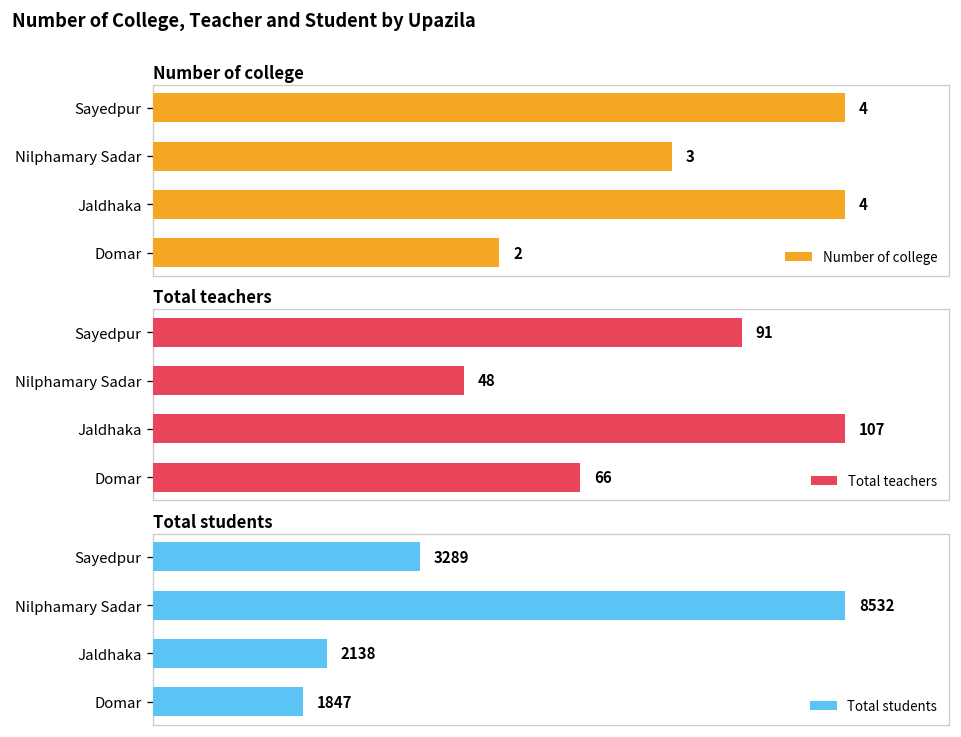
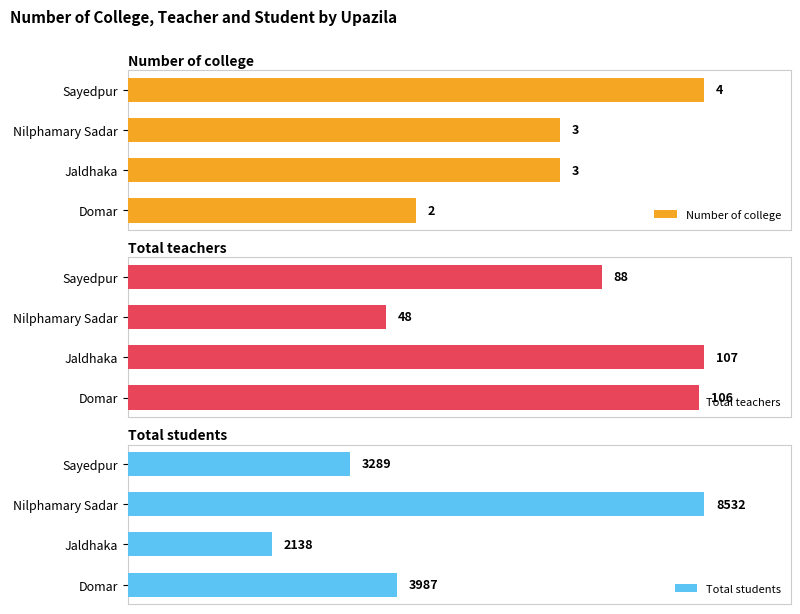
  {
    "Number of college": {
      "Sayedpur": 4,
      "Nilphamary Sadar": 3,
-     "Jaldhaka": 4,
+     "Jaldhaka": 3,
      "Domar": 2
    },
    "Total teachers": {
-     "Sayedpur": 91,
+     "Sayedpur": 88,
      "Nilphamary Sadar": 48,
      "Jaldhaka": 107,
-     "Domar": 66
+     "Domar": 106
    },
    "Total students": {
      "Sayedpur": 3289,
      "Nilphamary Sadar": 8532,
      "Jaldhaka": 2138,
-     "Domar": 1847
+     "Domar": 3987
    }
  }
